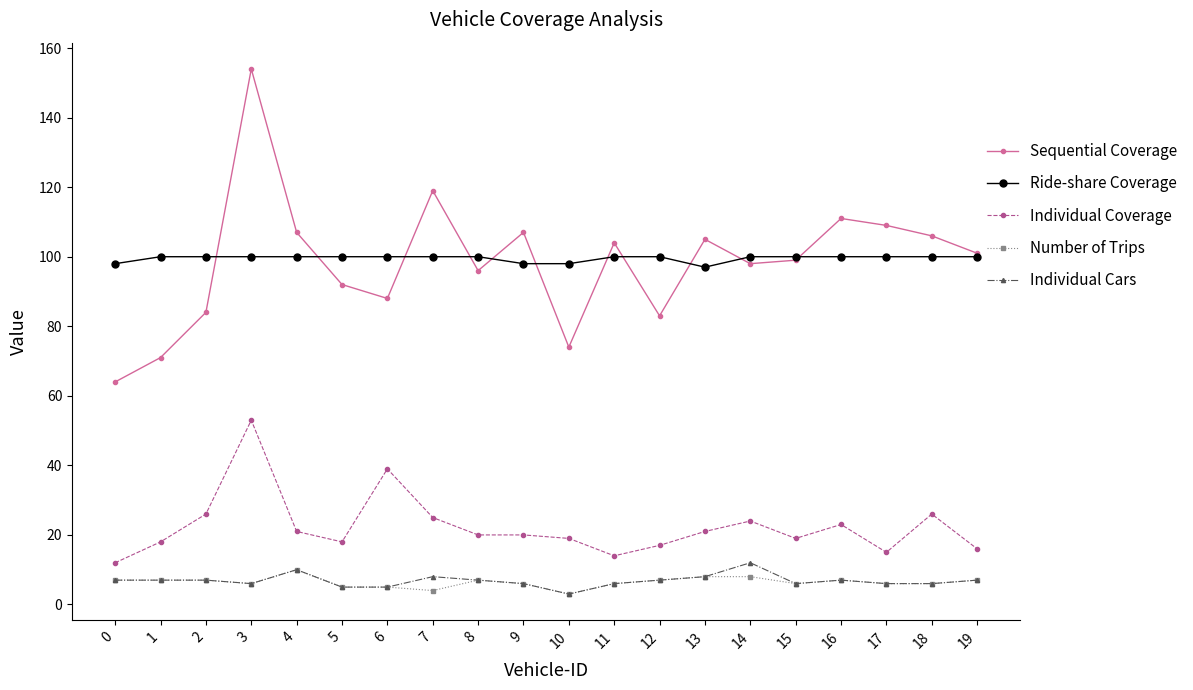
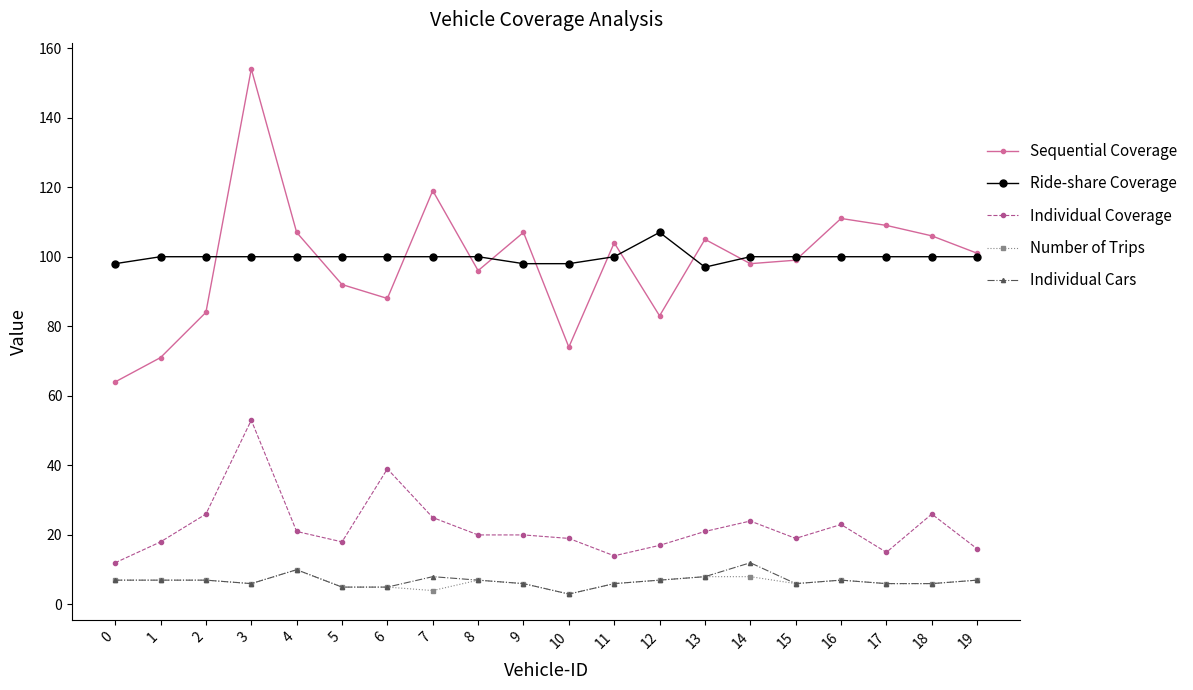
  {
    "Ride-share Coverage": {
      "0": 98,
      "1": 100,
      "2": 100,
      "3": 100,
      "4": 100,
      "5": 100,
      "6": 100,
      "7": 100,
      "8": 100,
      "9": 98,
      "10": 98,
      "11": 100,
-     "12": 100,
+     "12": 107,
      "13": 97,
      "14": 100,
      "15": 100,
      "16": 100,
      "17": 100,
      "18": 100,
      "19": 100
    },
    "Number of Trips": {
      "7": 4,
      "14": 8
    },
    "Individual Cars": {
      "7": 8,
      "14": 12
    }
  }
